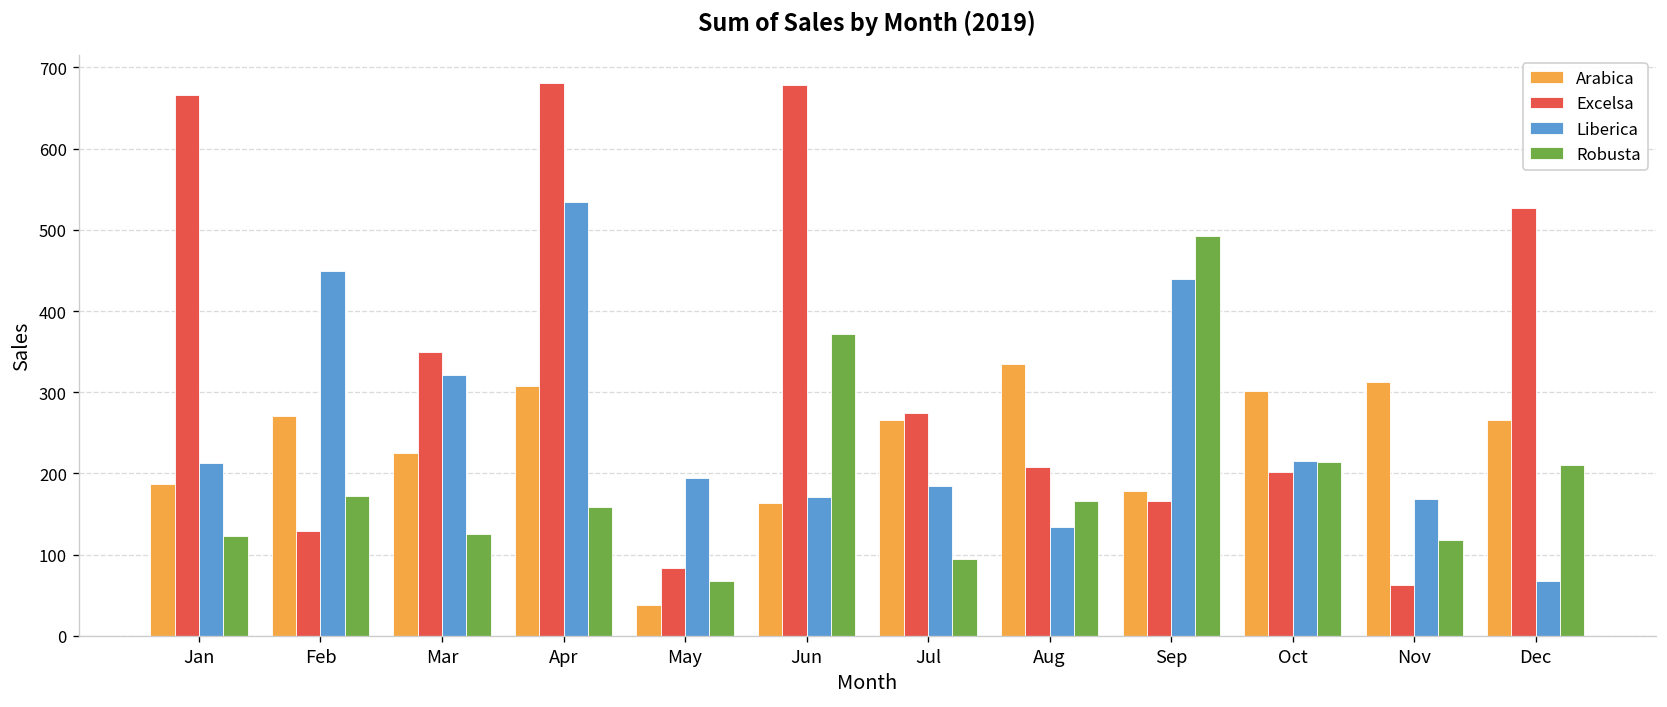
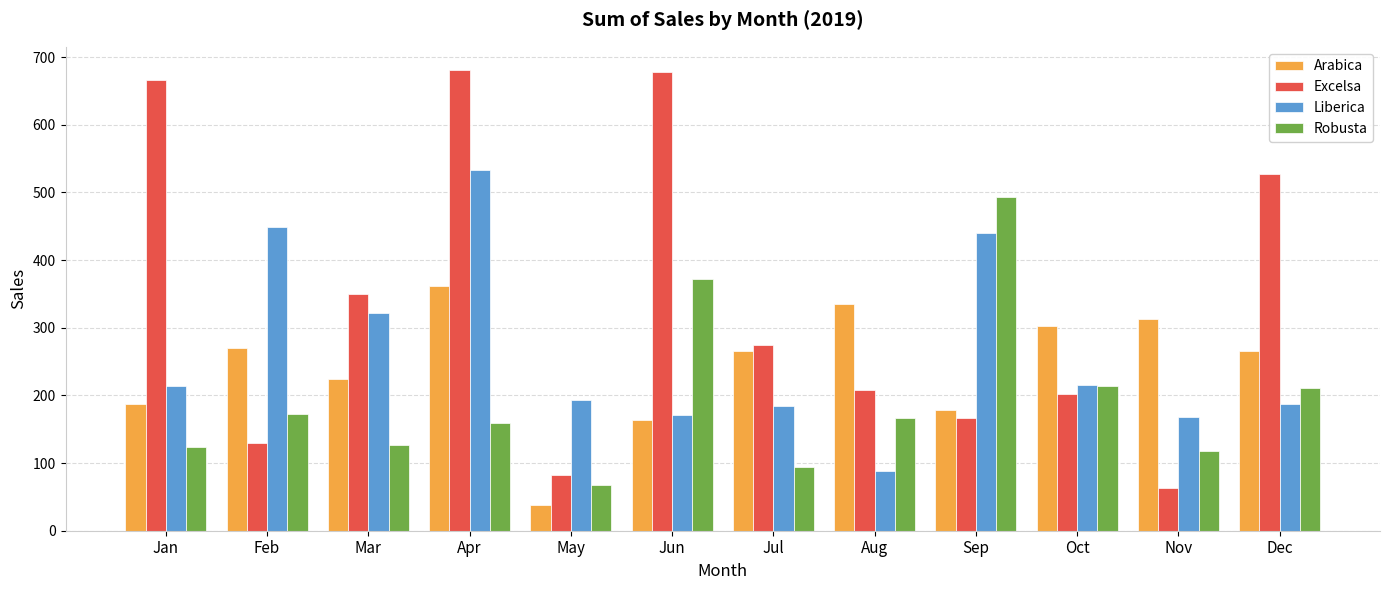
  {
    "Arabica": {
      "Jan": 190,
      "Feb": 270,
      "Mar": 220,
-     "Apr": 310,
+     "Apr": 360,
      "May": 40,
      "Jun": 160,
      "Jul": 270,
      "Aug": 330,
      "Sep": 180,
      "Oct": 300,
      "Nov": 310,
      "Dec": 270
    },
    "Excelsa": {
      "Jan": 670,
      "Feb": 130,
      "Mar": 350,
      "Apr": 680,
      "May": 80,
      "Jun": 680,
      "Jul": 270,
      "Aug": 210,
      "Sep": 170,
      "Oct": 200,
      "Nov": 60,
      "Dec": 530
    },
    "Liberica": {
      "Jan": 210,
      "Feb": 450,
      "Mar": 320,
      "Apr": 530,
      "May": 190,
      "Jun": 170,
      "Jul": 180,
-     "Aug": 130,
+     "Aug": 90,
      "Sep": 440,
      "Oct": 220,
      "Nov": 170,
-     "Dec": 70
+     "Dec": 190
    },
    "Robusta": {
      "Jan": 120,
      "Feb": 170,
      "Mar": 130,
      "Apr": 160,
      "May": 70,
      "Jun": 370,
      "Jul": 90,
      "Aug": 170,
      "Sep": 490,
      "Oct": 210,
      "Nov": 120,
      "Dec": 210
    }
  }
